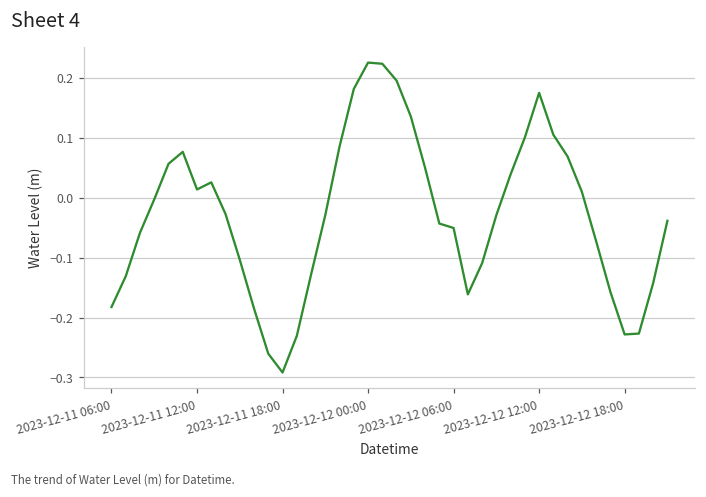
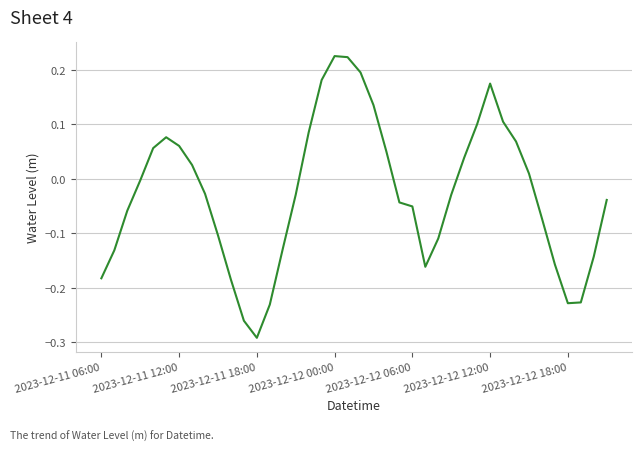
  {
    "2023-12-11 06:00": -0.18,
-   "2023-12-11 12:00": 0.01,
+   "2023-12-11 12:00": 0.06,
    "2023-12-11 18:00": -0.29,
    "2023-12-12 00:00": 0.23,
    "2023-12-12 06:00": -0.05,
    "2023-12-12 12:00": 0.18,
    "2023-12-12 18:00": -0.23
  }
